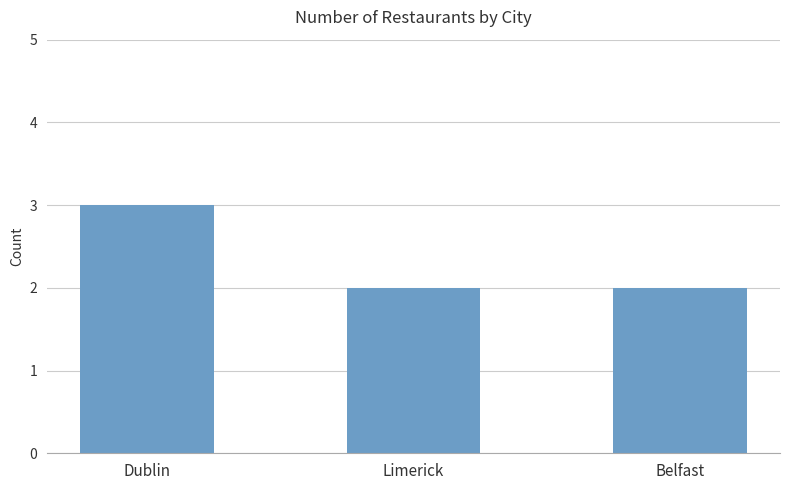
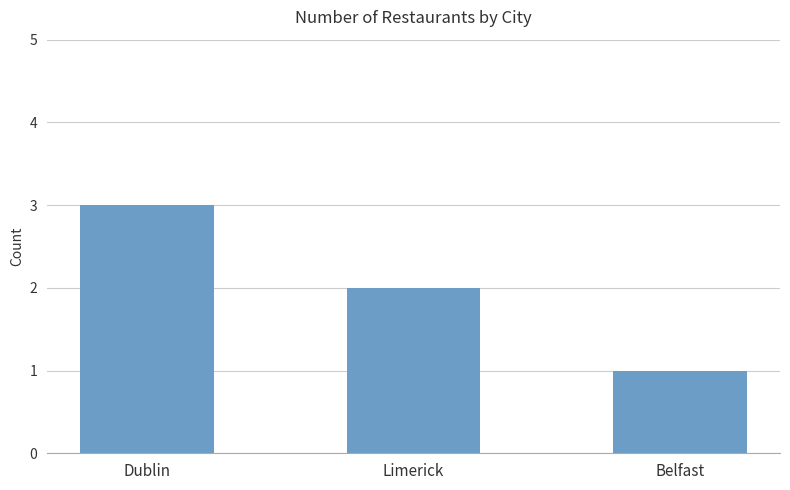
  {
    "Dublin": 3,
    "Limerick": 2,
-   "Belfast": 2
+   "Belfast": 1
  }
